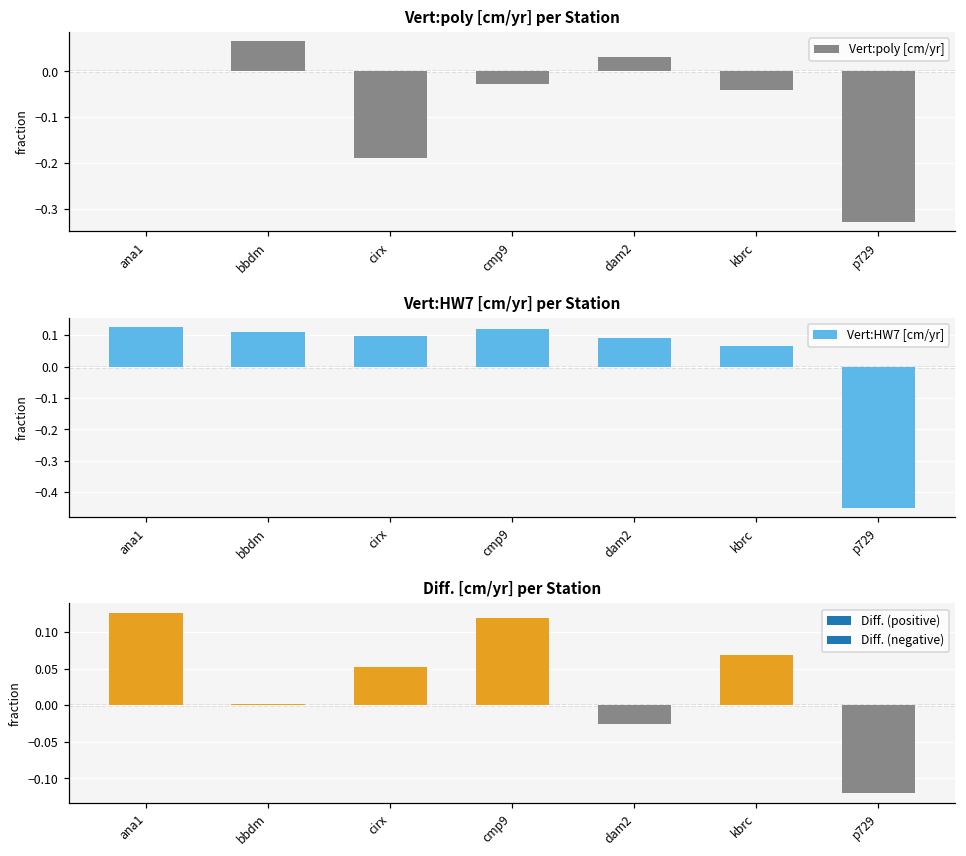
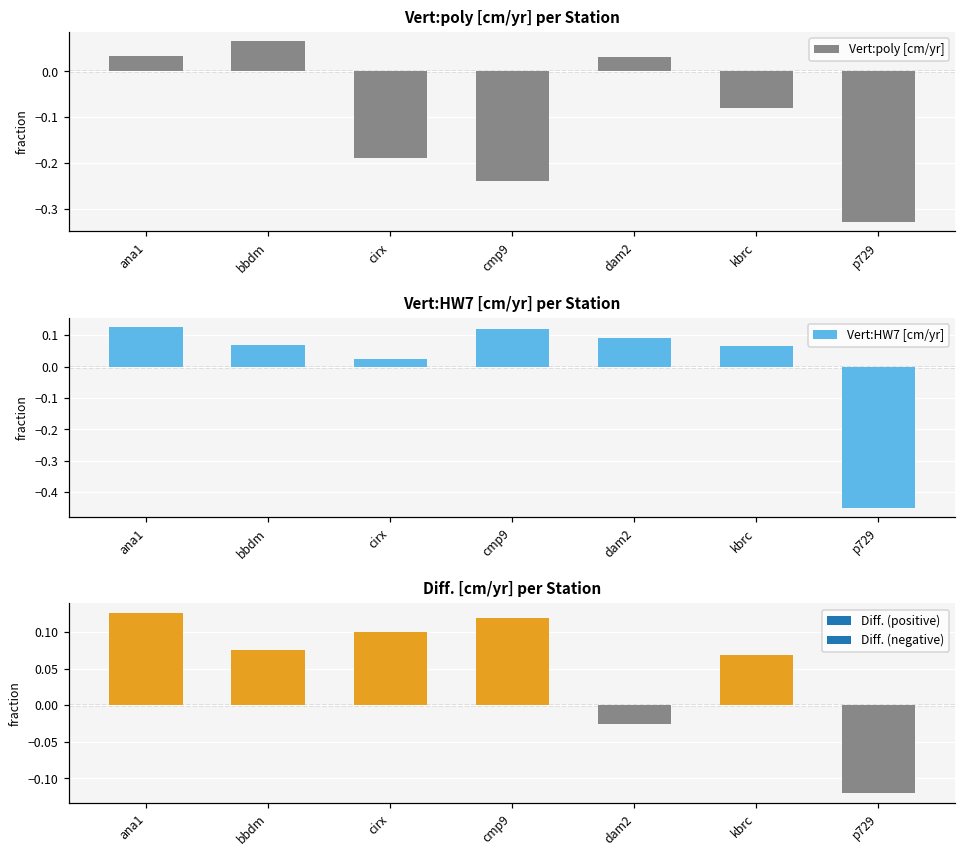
  {
    "Vert:poly [cm/yr] per Station": {
-     "ana1": 0.00,
+     "ana1": 0.03,
      "bbdm": 0.07,
      "cirx": -0.19,
-     "cmp9": -0.03,
+     "cmp9": -0.24,
      "dam2": 0.03,
-     "kbrc": -0.04,
+     "kbrc": -0.08,
      "p729": -0.33
    },
    "Vert:HW7 [cm/yr] per Station": {
      "ana1": 0.13,
-     "bbdm": 0.11,
-     "cirx": 0.10,
+     "bbdm": 0.07,
+     "cirx": 0.02,
      "cmp9": 0.12,
      "dam2": 0.09,
      "kbrc": 0.07,
      "p729": -0.45
    },
    "Diff. [cm/yr] per Station": {
      "ana1": 0.13,
-     "bbdm": 0.00,
-     "cirx": 0.05,
+     "bbdm": 0.08,
+     "cirx": 0.10,
      "cmp9": 0.12,
      "dam2": -0.03,
      "kbrc": 0.07,
      "p729": -0.12
    }
  }
